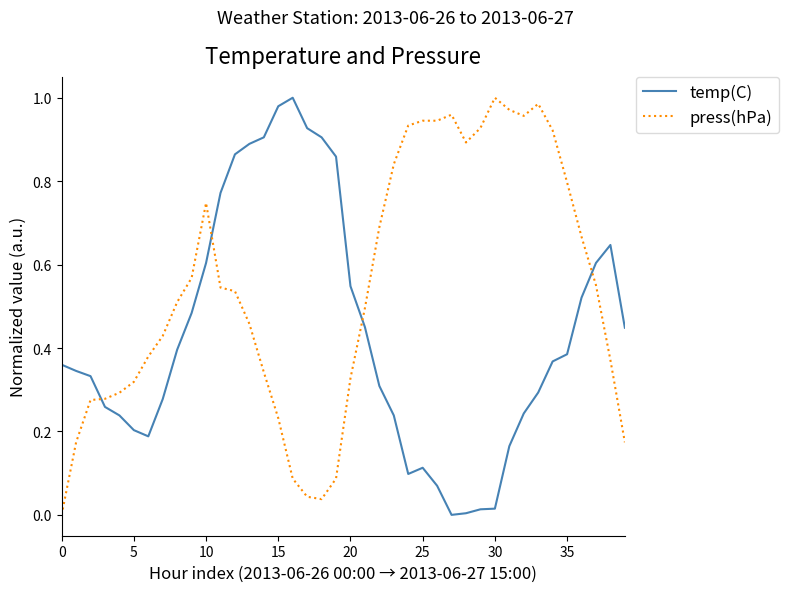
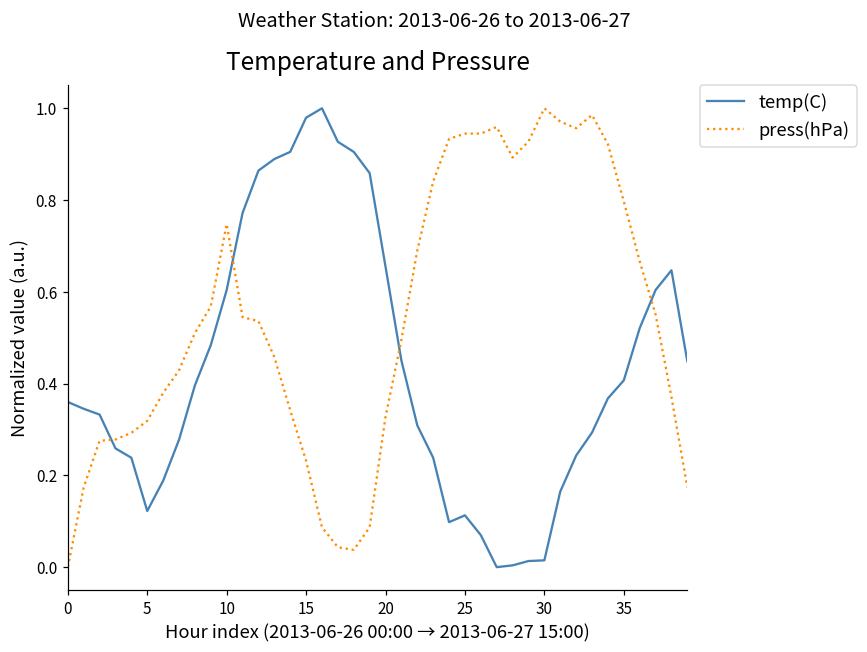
  {
    "temp(C)": {
      "0": 0.36,
-     "5": 0.20,
+     "5": 0.12,
      "10": 0.60,
      "15": 0.98,
-     "20": 0.55,
+     "20": 0.65,
      "25": 0.11,
      "30": 0.01,
-     "35": 0.39
+     "35": 0.41
    },
    "press(hPa)": {
      "0": 0.00,
      "5": 0.32,
      "10": 0.75,
      "15": 0.23,
      "20": 0.33,
      "25": 0.94,
      "30": 1.00,
      "35": 0.80
    }
  }
